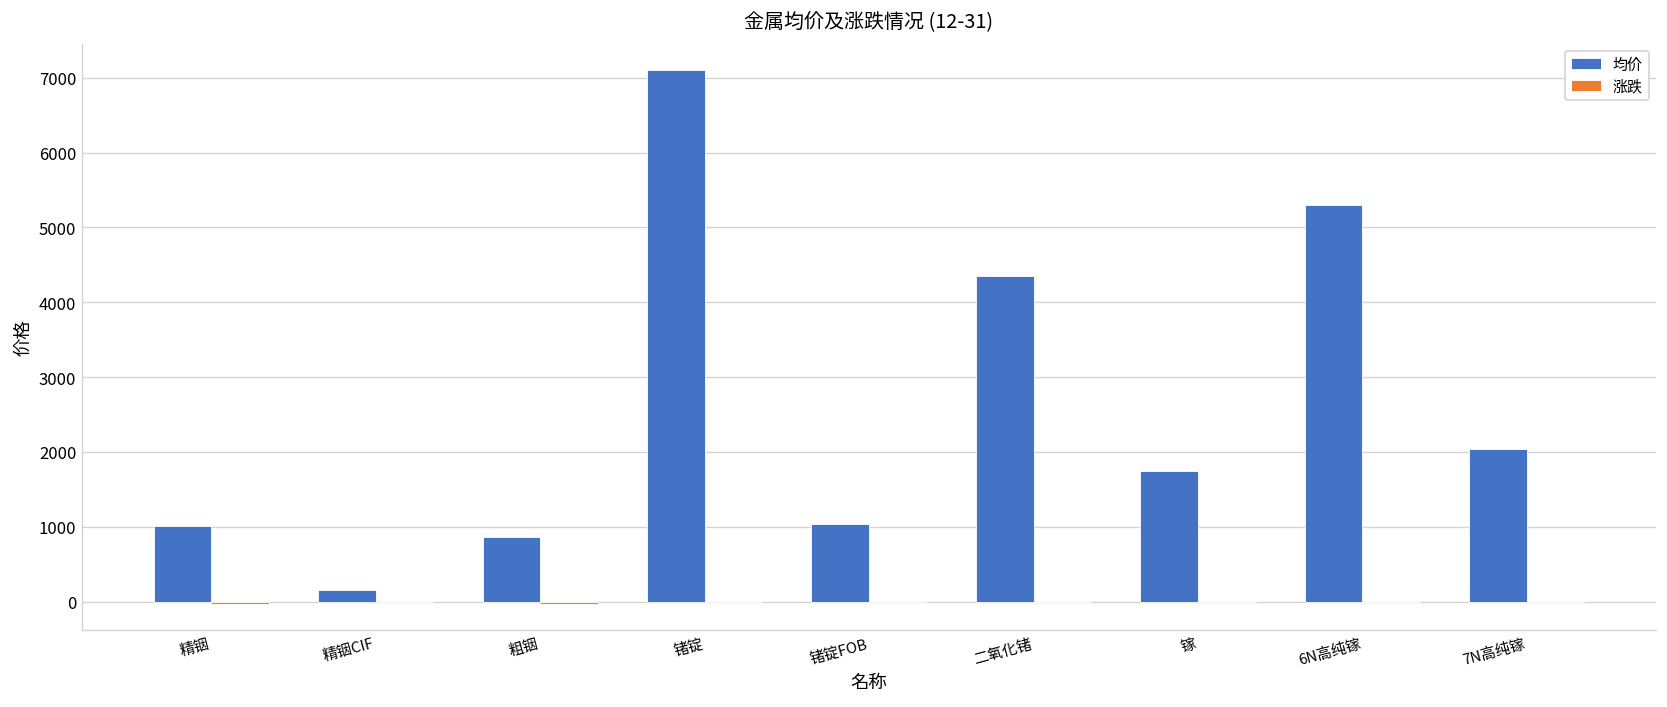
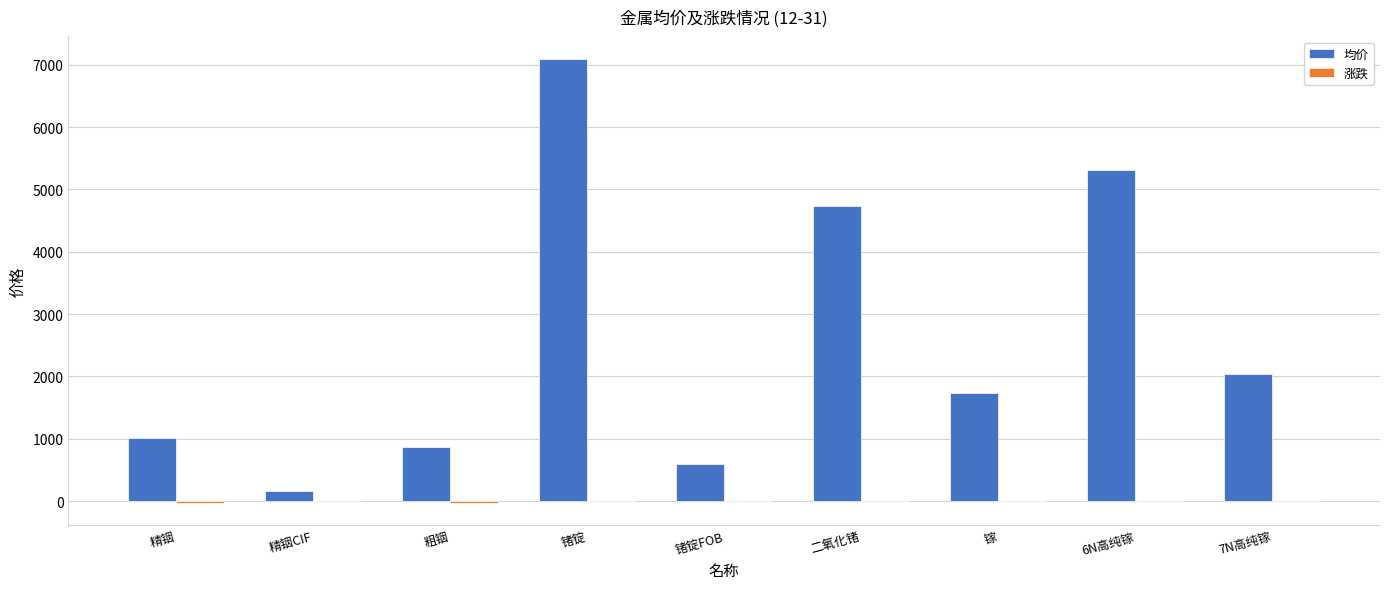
  {
    "均价": {
      "精铟": 1000,
      "精铟CIF": 200,
      "粗铟": 900,
      "锗锭": 7100,
-     "锗锭FOB": 1000,
-     "二氧化锗": 4400,
+     "锗锭FOB": 600,
+     "二氧化锗": 4700,
      "镓": 1700,
      "6N高纯镓": 5300,
      "7N高纯镓": 2000
    },
    "涨跌": {
      "精铟CIF": 0,
      "锗锭": 0,
      "锗锭FOB": 0,
      "二氧化锗": 0,
      "镓": 0,
      "6N高纯镓": 0,
      "7N高纯镓": 0
    }
  }
